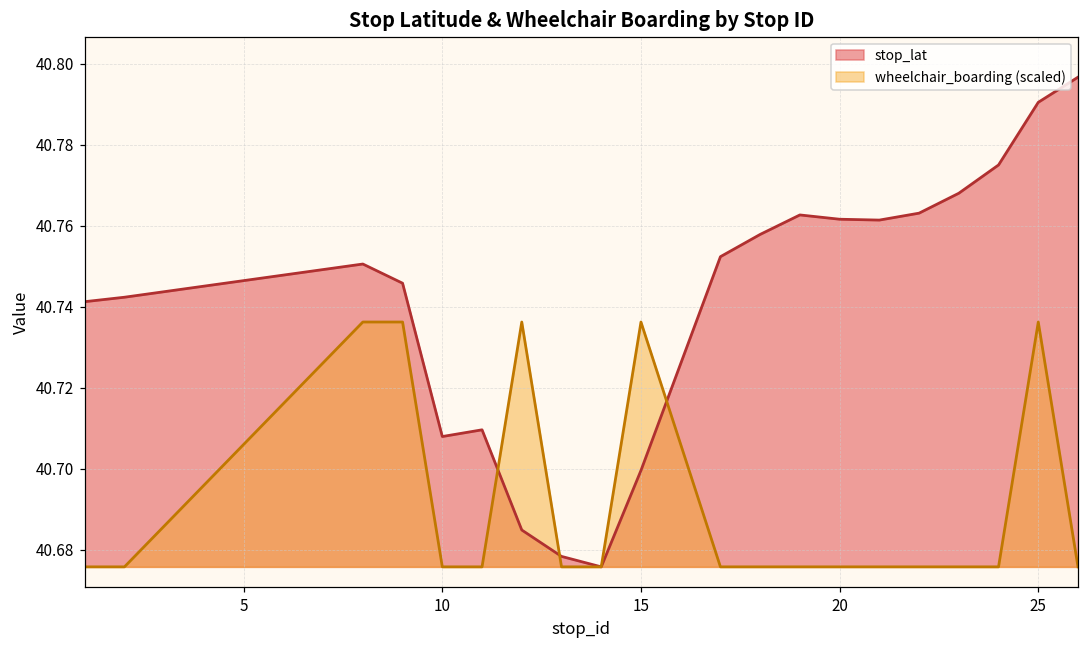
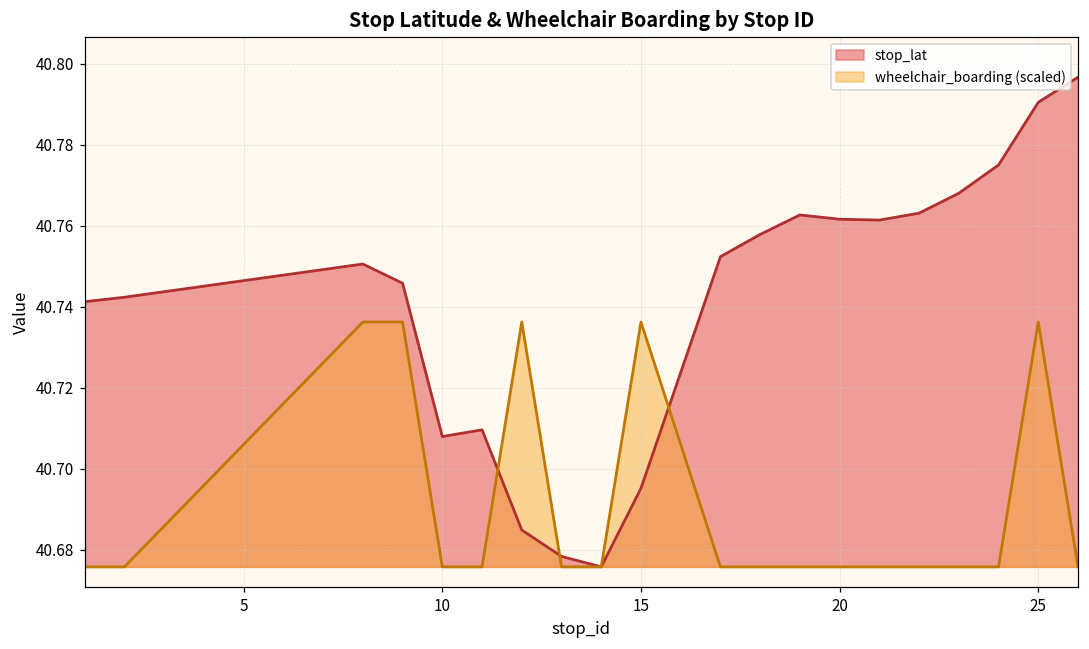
  {
    "stop_lat": {
      "10": 40.708,
-     "15": 40.700,
+     "15": 40.695,
      "20": 40.762,
      "25": 40.791
    },
    "wheelchair_boarding (scaled)": {
      "10": 40.676,
      "15": 40.736,
      "20": 40.676,
      "25": 40.736
    }
  }
